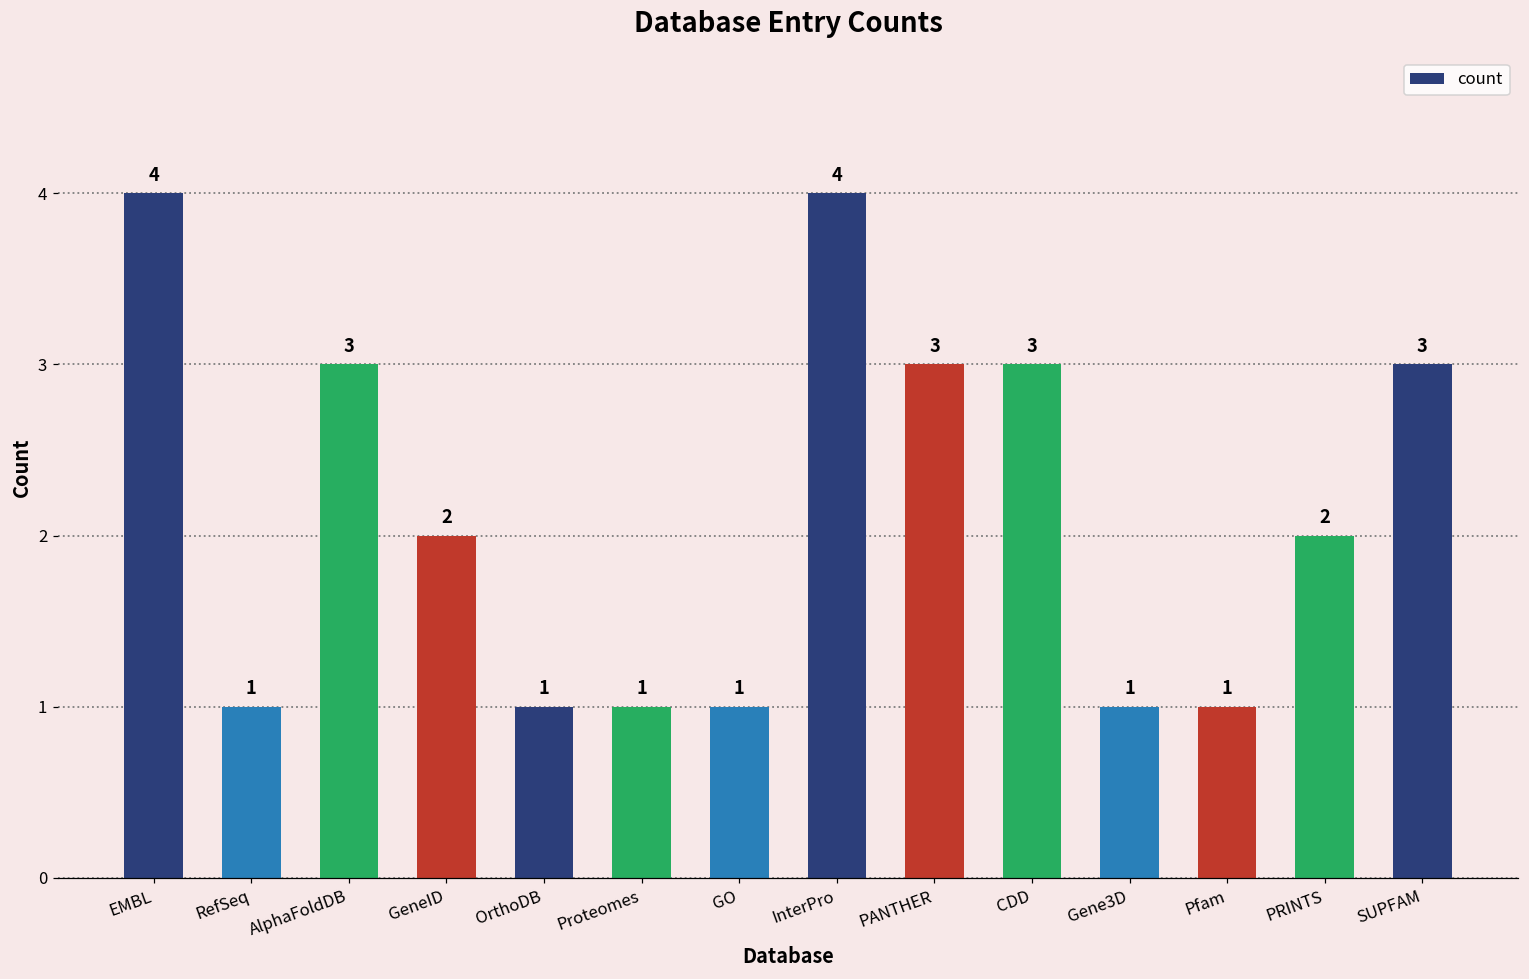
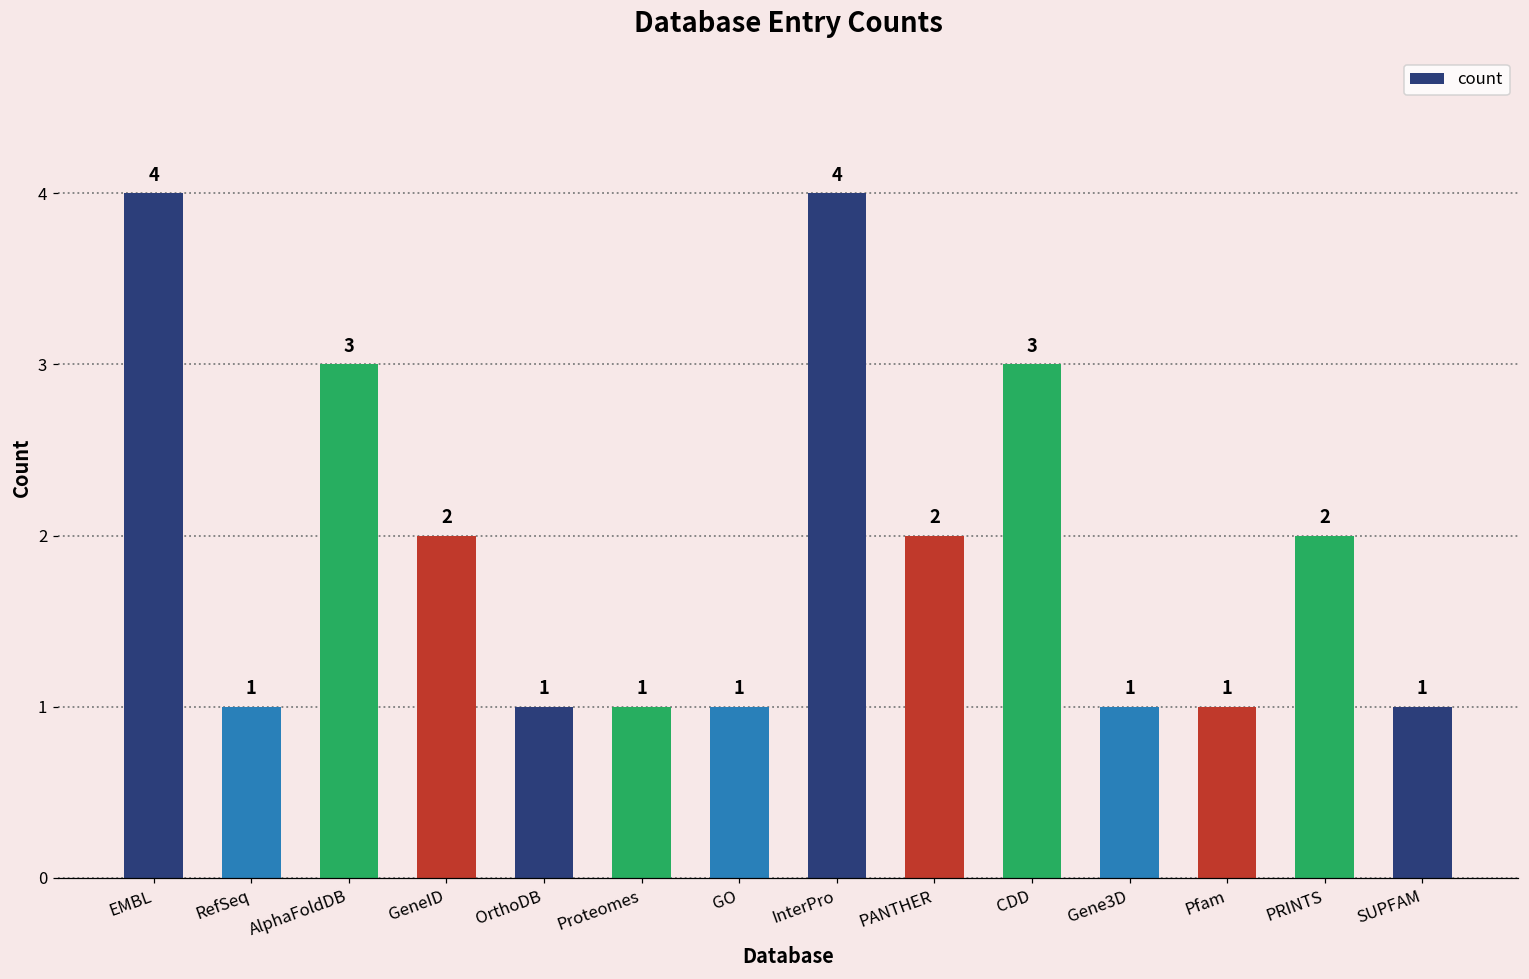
  {
    "EMBL": 4,
    "RefSeq": 1,
    "AlphaFoldDB": 3,
    "GeneID": 2,
    "OrthoDB": 1,
    "Proteomes": 1,
    "GO": 1,
    "InterPro": 4,
-   "PANTHER": 3,
+   "PANTHER": 2,
    "CDD": 3,
    "Gene3D": 1,
    "Pfam": 1,
    "PRINTS": 2,
-   "SUPFAM": 3
+   "SUPFAM": 1
  }
